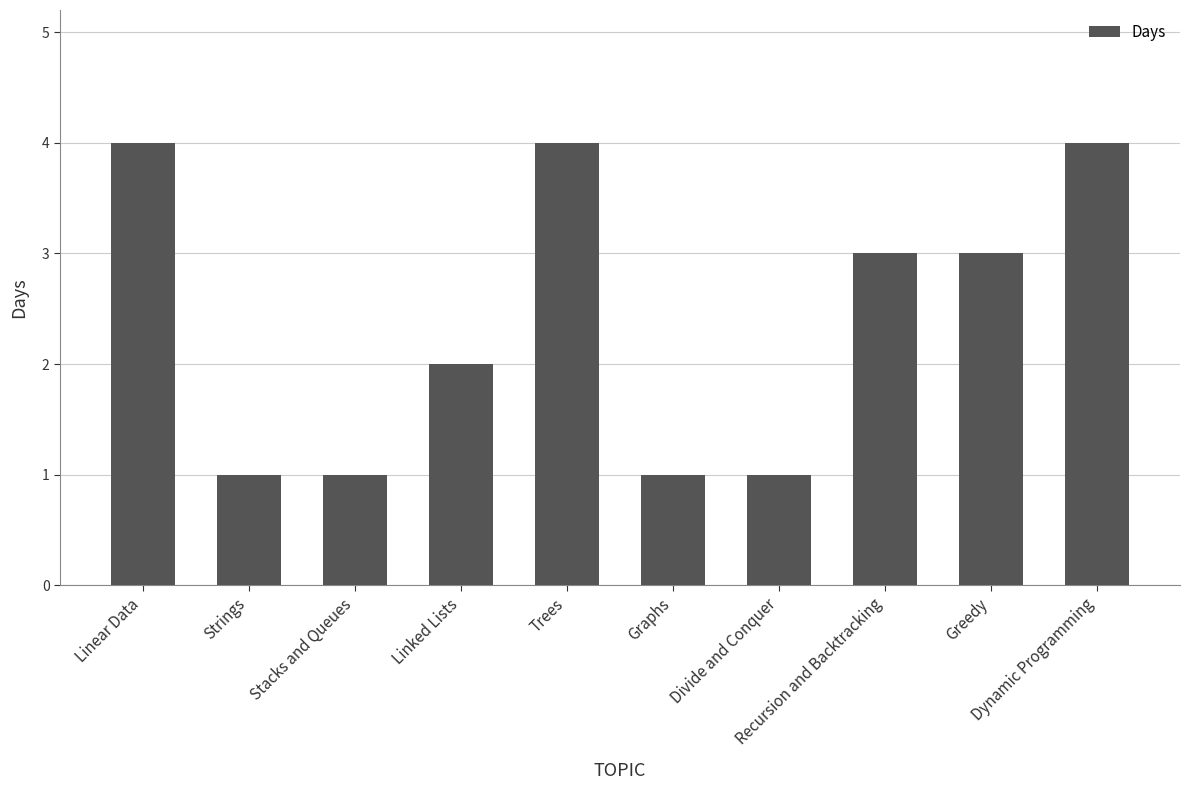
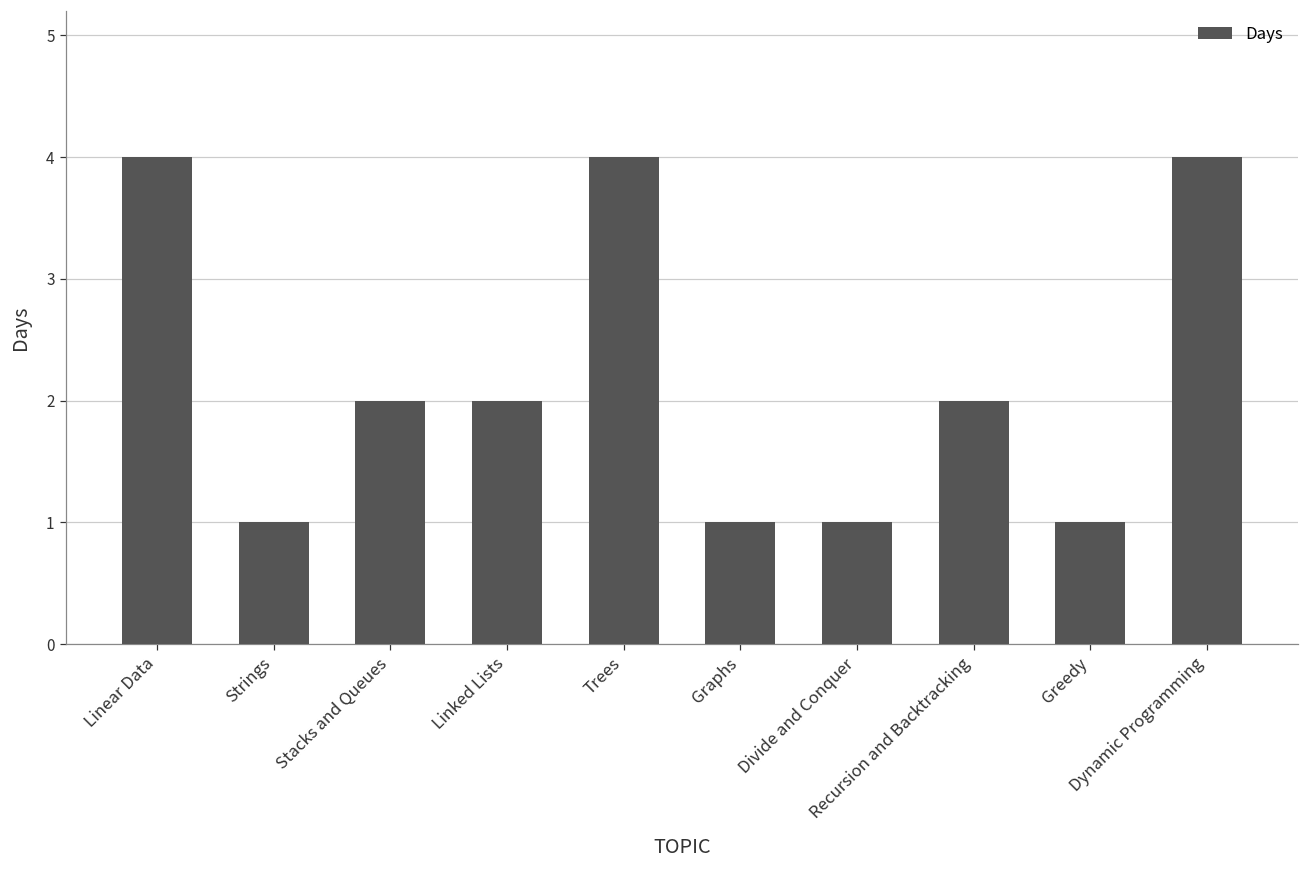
  {
    "Linear Data": 4,
    "Strings": 1,
-   "Stacks and Queues": 1,
+   "Stacks and Queues": 2,
    "Linked Lists": 2,
    "Trees": 4,
    "Graphs": 1,
    "Divide and Conquer": 1,
-   "Recursion and Backtracking": 3,
-   "Greedy": 3,
+   "Recursion and Backtracking": 2,
+   "Greedy": 1,
    "Dynamic Programming": 4
  }
